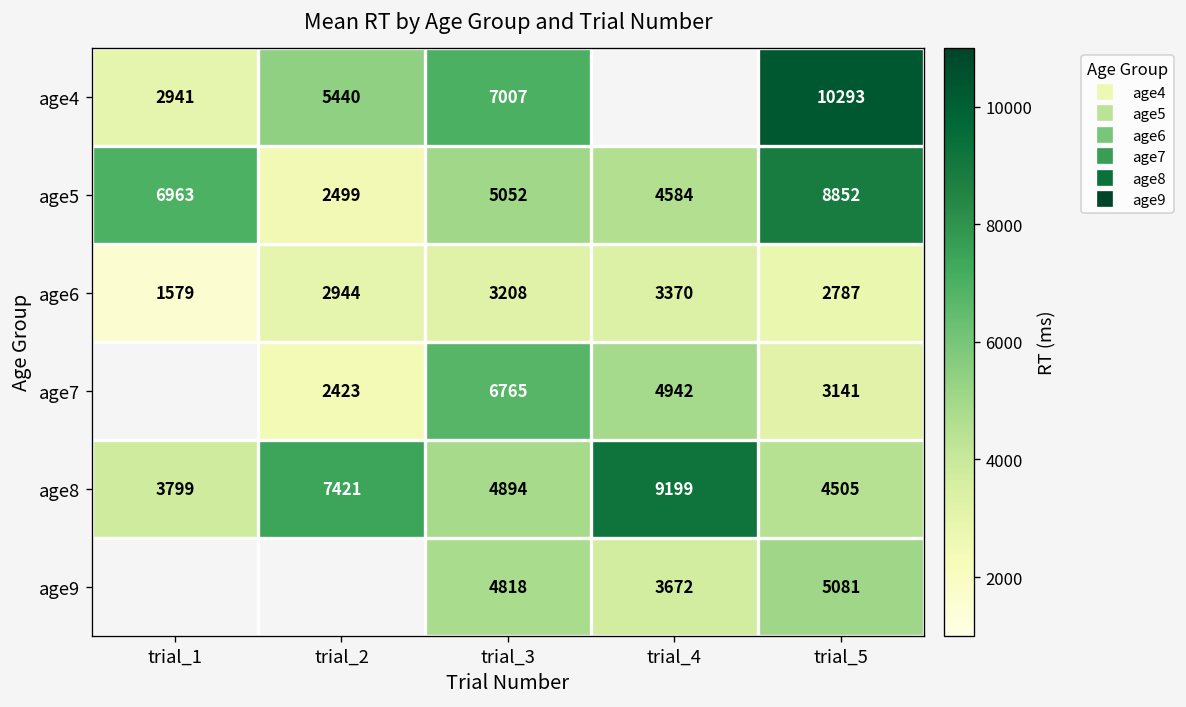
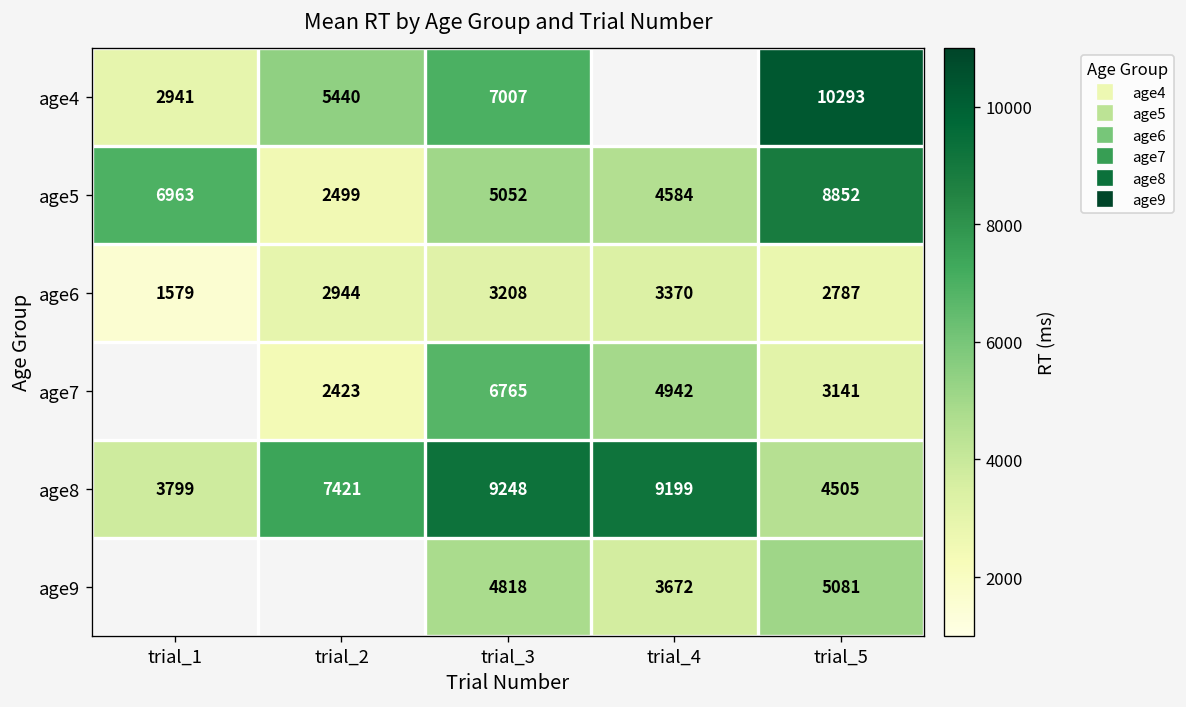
  {
    "age4": {
      "trial_1": 2941,
      "trial_2": 5440,
      "trial_3": 7007,
      "trial_5": 10293
    },
    "age5": {
      "trial_1": 6963,
      "trial_2": 2499,
      "trial_3": 5052,
      "trial_4": 4584,
      "trial_5": 8852
    },
    "age6": {
      "trial_1": 1579,
      "trial_2": 2944,
      "trial_3": 3208,
      "trial_4": 3370,
      "trial_5": 2787
    },
    "age7": {
      "trial_2": 2423,
      "trial_3": 6765,
      "trial_4": 4942,
      "trial_5": 3141
    },
    "age8": {
      "trial_1": 3799,
      "trial_2": 7421,
-     "trial_3": 4894,
+     "trial_3": 9248,
      "trial_4": 9199,
      "trial_5": 4505
    },
    "age9": {
      "trial_3": 4818,
      "trial_4": 3672,
      "trial_5": 5081
    }
  }
